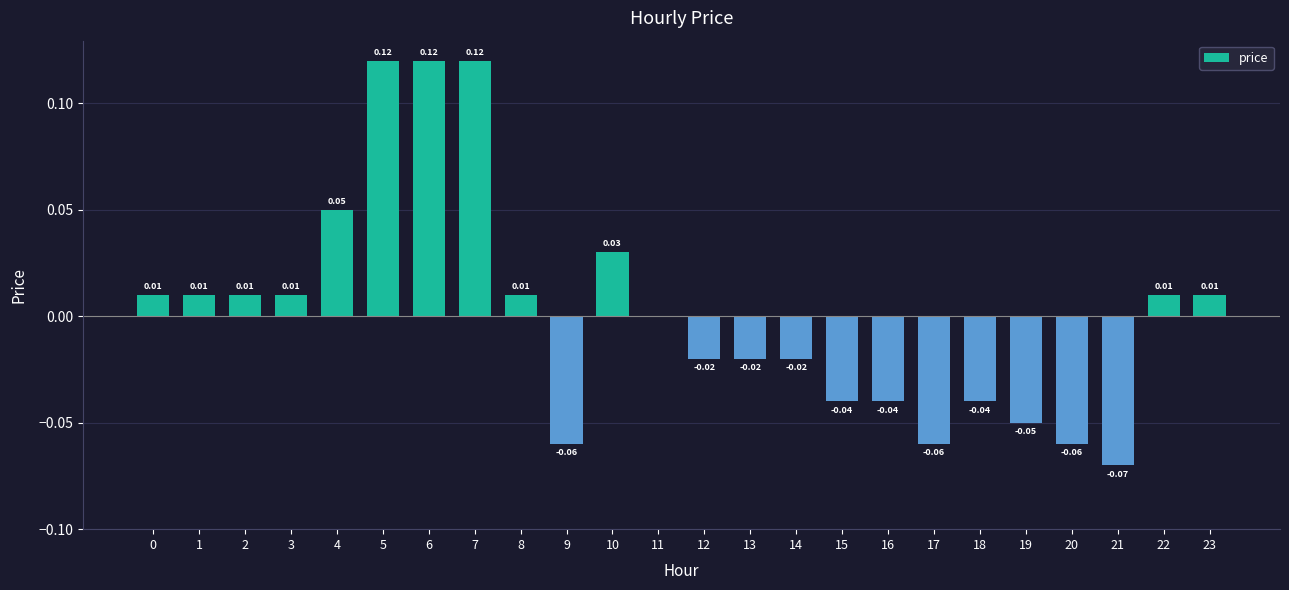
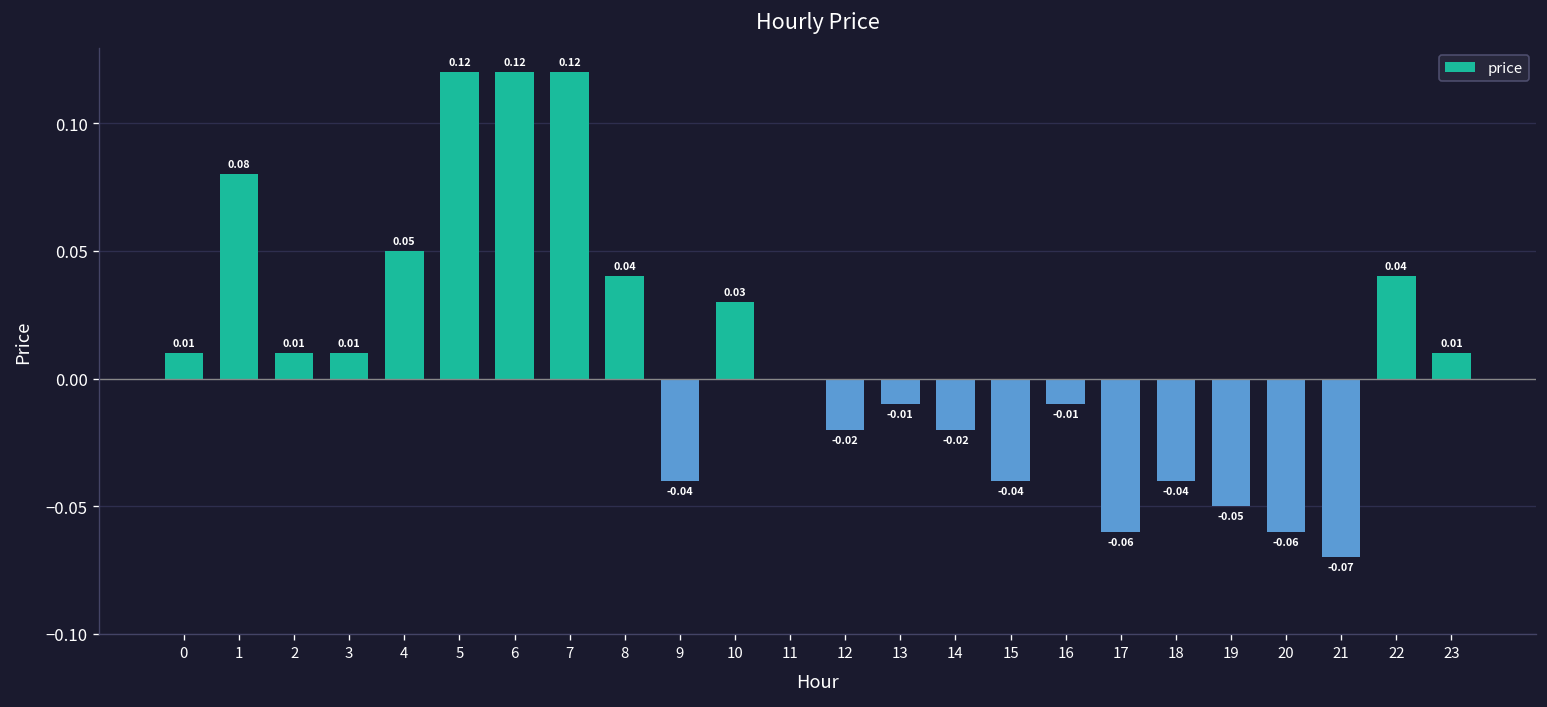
  {
    "0": 0.01,
-   "1": 0.01,
+   "1": 0.08,
    "2": 0.01,
    "3": 0.01,
    "4": 0.05,
    "5": 0.12,
    "6": 0.12,
    "7": 0.12,
-   "8": 0.01,
-   "9": -0.06,
+   "8": 0.04,
+   "9": -0.04,
    "10": 0.03,
    "12": -0.02,
-   "13": -0.02,
+   "13": -0.01,
    "14": -0.02,
    "15": -0.04,
-   "16": -0.04,
+   "16": -0.01,
    "17": -0.06,
    "18": -0.04,
    "19": -0.05,
    "20": -0.06,
    "21": -0.07,
-   "22": 0.01,
+   "22": 0.04,
    "23": 0.01
  }
